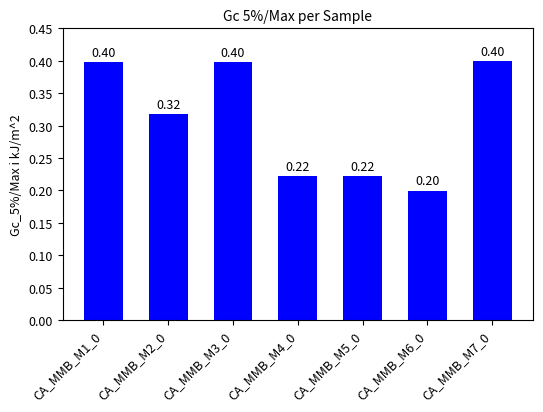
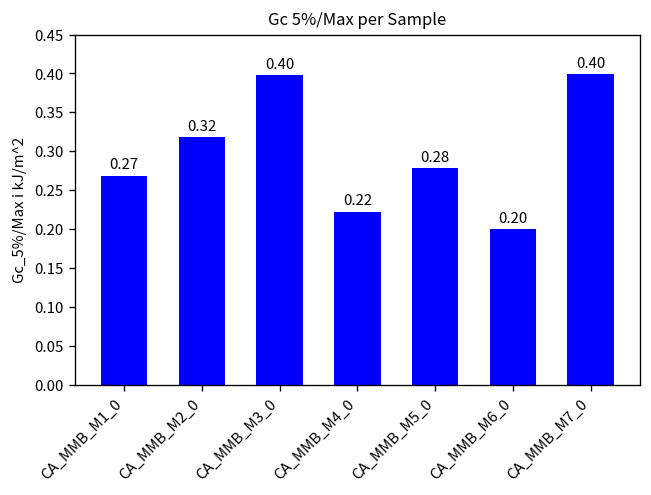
  {
-   "CA_MMB_M1_0": 0.40,
+   "CA_MMB_M1_0": 0.27,
    "CA_MMB_M2_0": 0.32,
    "CA_MMB_M3_0": 0.40,
    "CA_MMB_M4_0": 0.22,
-   "CA_MMB_M5_0": 0.22,
+   "CA_MMB_M5_0": 0.28,
    "CA_MMB_M6_0": 0.20,
    "CA_MMB_M7_0": 0.40
  }
